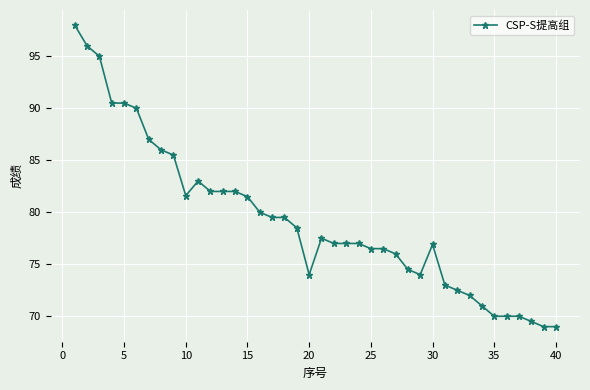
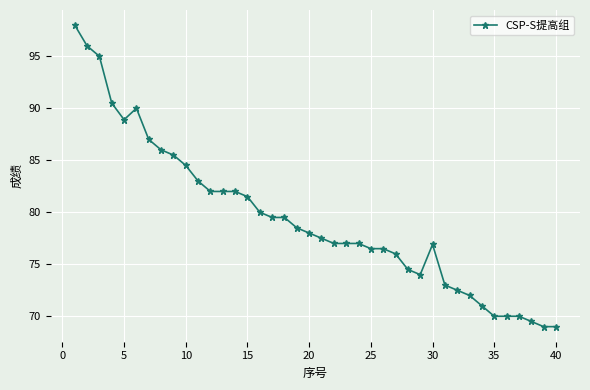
  {
-   "5": 90.5,
-   "10": 81.6,
+   "5": 88.9,
+   "10": 84.5,
    "15": 81.5,
-   "20": 74,
+   "20": 78,
    "25": 76.5,
    "30": 76.9,
    "35": 70.0,
    "40": 69.0
  }
